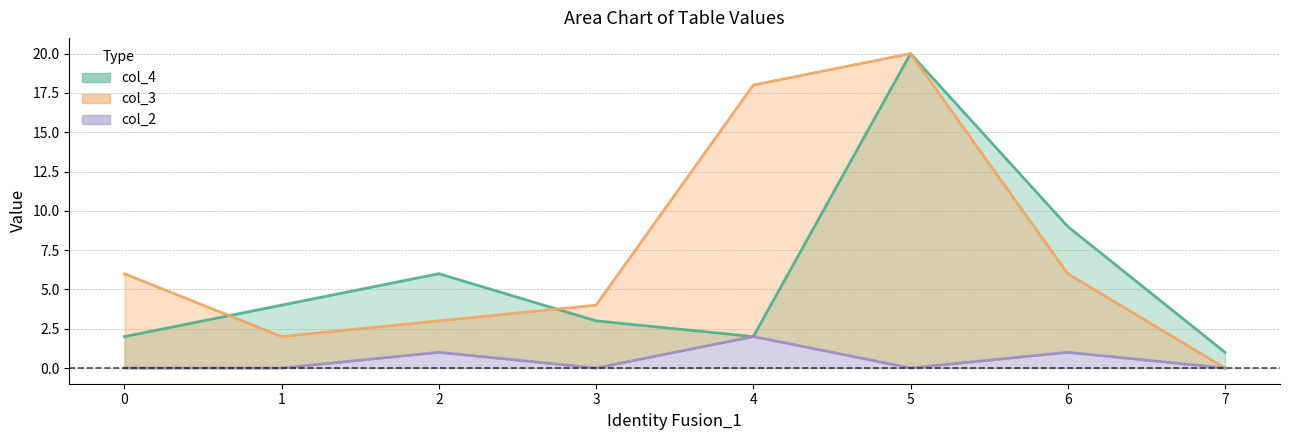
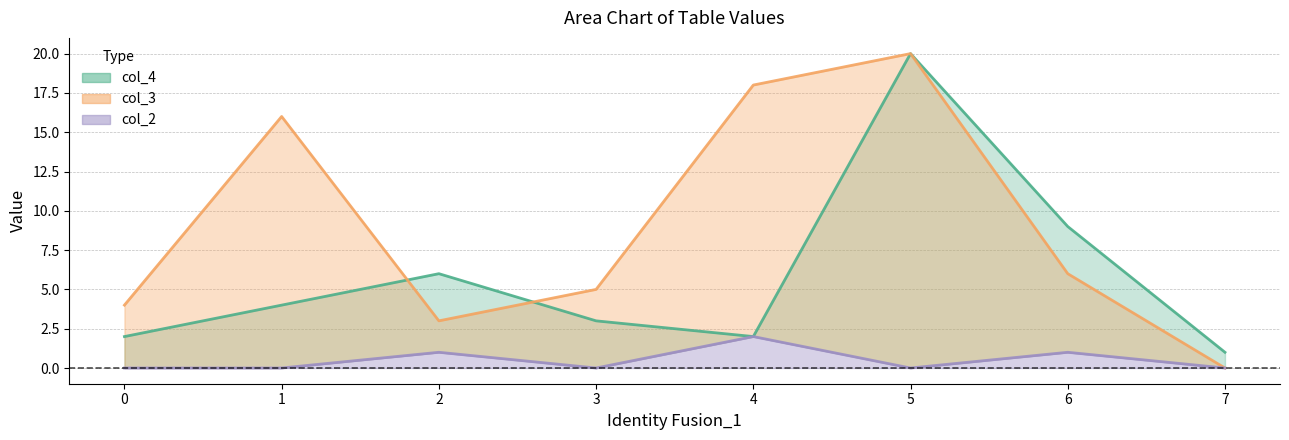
  {
    "col_3": {
-     "0": 6,
-     "1": 2,
+     "0": 4,
+     "1": 16,
      "2": 3,
-     "3": 4,
+     "3": 5,
      "4": 18,
      "6": 6
    }
  }
